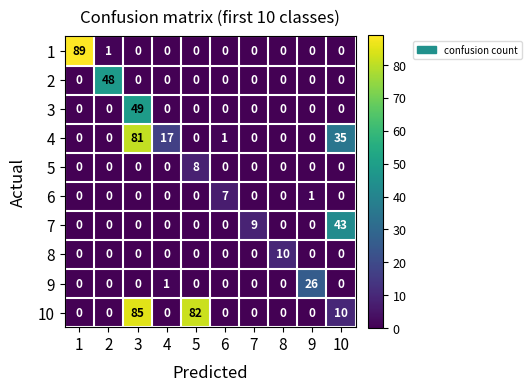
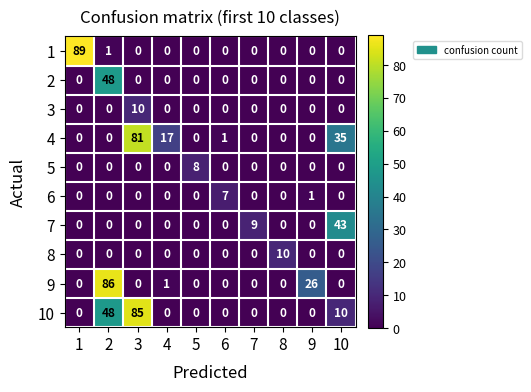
  {
    "1": {
      "1": 89,
      "2": 1,
      "3": 0,
      "4": 0,
      "5": 0,
      "6": 0,
      "7": 0,
      "8": 0,
      "9": 0,
      "10": 0
    },
    "2": {
      "1": 0,
      "2": 48,
      "3": 0,
      "4": 0,
      "5": 0,
      "6": 0,
      "7": 0,
      "8": 0,
      "9": 0,
      "10": 0
    },
    "3": {
      "1": 0,
      "2": 0,
-     "3": 49,
+     "3": 10,
      "4": 0,
      "5": 0,
      "6": 0,
      "7": 0,
      "8": 0,
      "9": 0,
      "10": 0
    },
    "4": {
      "1": 0,
      "2": 0,
      "3": 81,
      "4": 17,
      "5": 0,
      "6": 1,
      "7": 0,
      "8": 0,
      "9": 0,
      "10": 35
    },
    "5": {
      "1": 0,
      "2": 0,
      "3": 0,
      "4": 0,
      "5": 8,
      "6": 0,
      "7": 0,
      "8": 0,
      "9": 0,
      "10": 0
    },
    "6": {
      "1": 0,
      "2": 0,
      "3": 0,
      "4": 0,
      "5": 0,
      "6": 7,
      "7": 0,
      "8": 0,
      "9": 1,
      "10": 0
    },
    "7": {
      "1": 0,
      "2": 0,
      "3": 0,
      "4": 0,
      "5": 0,
      "6": 0,
      "7": 9,
      "8": 0,
      "9": 0,
      "10": 43
    },
    "8": {
      "1": 0,
      "2": 0,
      "3": 0,
      "4": 0,
      "5": 0,
      "6": 0,
      "7": 0,
      "8": 10,
      "9": 0,
      "10": 0
    },
    "9": {
      "1": 0,
-     "2": 0,
+     "2": 86,
      "3": 0,
      "4": 1,
      "5": 0,
      "6": 0,
      "7": 0,
      "8": 0,
      "9": 26,
      "10": 0
    },
    "10": {
      "1": 0,
-     "2": 0,
+     "2": 48,
      "3": 85,
      "4": 0,
-     "5": 82,
+     "5": 0,
      "6": 0,
      "7": 0,
      "8": 0,
      "9": 0,
      "10": 10
    }
  }
